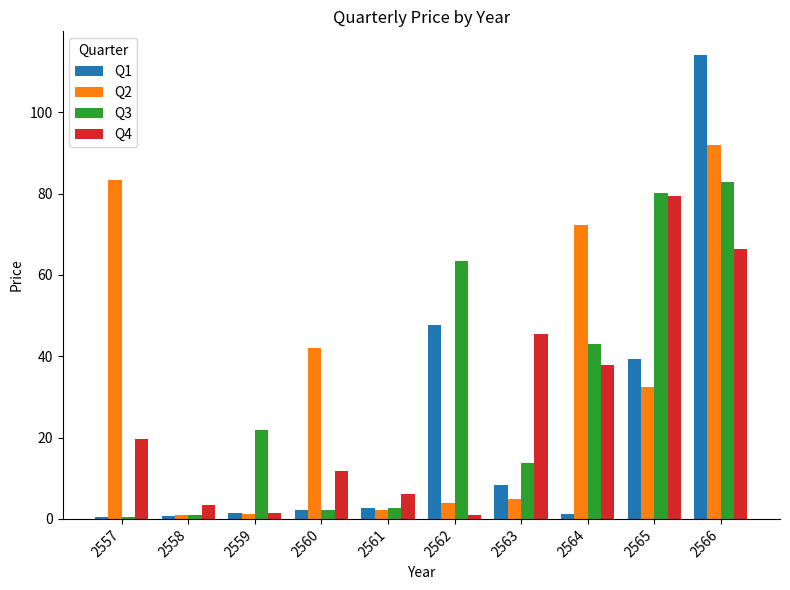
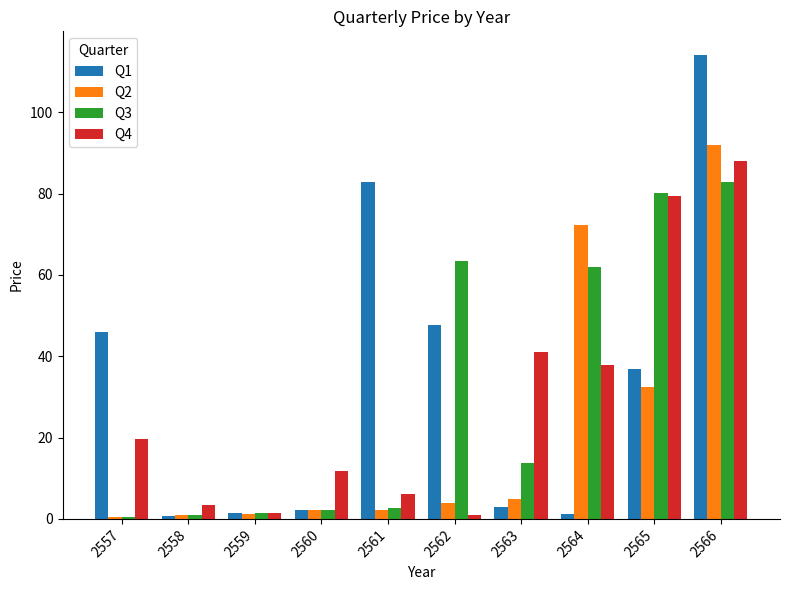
  {
    "Q1": {
-     "2557": 0,
+     "2557": 46,
      "2558": 1,
      "2559": 1,
      "2560": 2,
-     "2561": 3,
+     "2561": 83,
      "2562": 48,
-     "2563": 8,
+     "2563": 3,
      "2564": 1,
-     "2565": 39,
+     "2565": 37,
      "2566": 114
    },
    "Q2": {
-     "2557": 83,
+     "2557": 0,
      "2558": 1,
      "2559": 1,
-     "2560": 42,
+     "2560": 2,
      "2561": 2,
      "2562": 4,
      "2563": 5,
      "2564": 72,
      "2565": 32,
      "2566": 92
    },
    "Q3": {
      "2558": 1,
-     "2559": 22,
+     "2559": 1,
      "2560": 2,
      "2561": 3,
      "2562": 63,
      "2563": 14,
-     "2564": 43,
+     "2564": 62,
      "2565": 80,
      "2566": 83
    },
    "Q4": {
      "2557": 20,
      "2558": 3,
      "2559": 1,
      "2560": 12,
      "2561": 6,
      "2562": 1,
-     "2563": 46,
+     "2563": 41,
      "2564": 38,
      "2565": 79,
-     "2566": 66
+     "2566": 88
    }
  }
